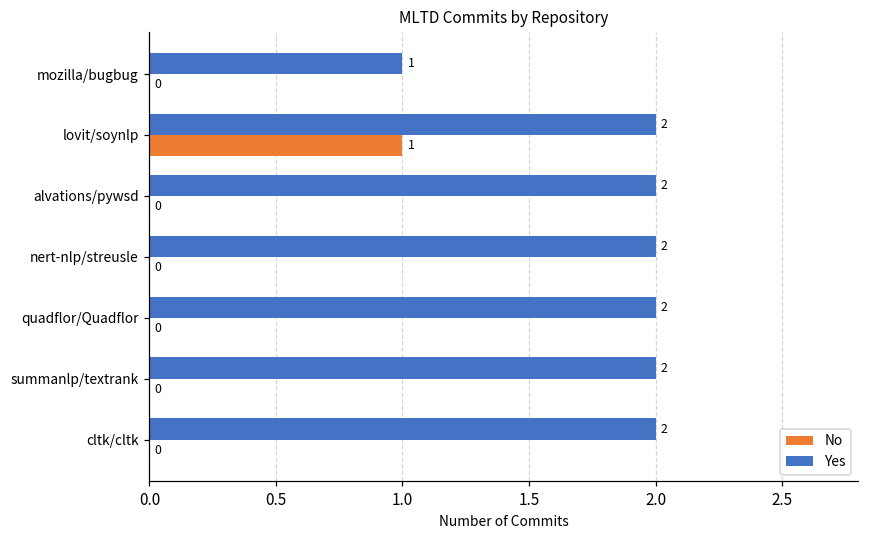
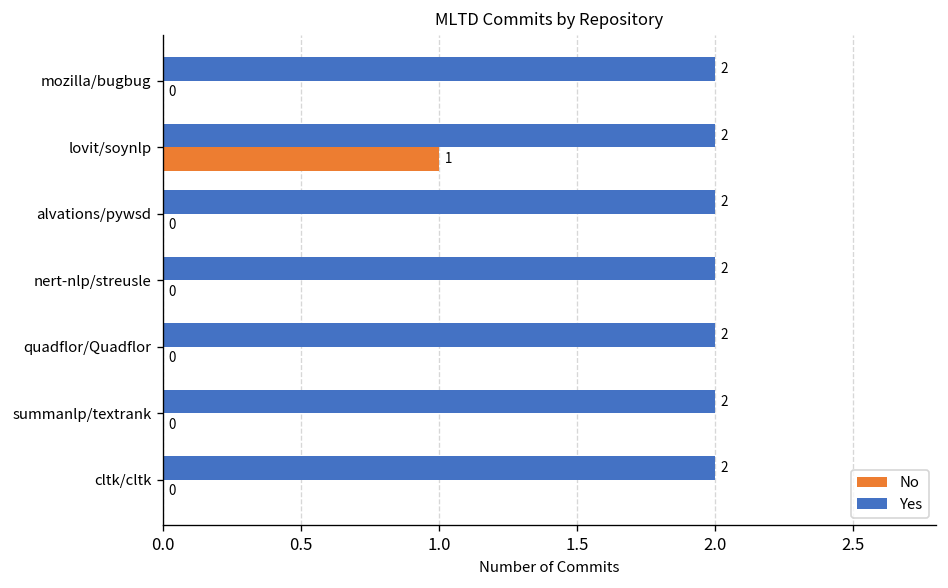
  {
    "No": {
      "mozilla/bugbug": 0,
      "lovit/soynlp": 1,
      "alvations/pywsd": 0,
      "nert-nlp/streusle": 0,
      "quadflor/Quadflor": 0,
      "summanlp/textrank": 0,
      "cltk/cltk": 0
    },
    "Yes": {
-     "mozilla/bugbug": 1,
+     "mozilla/bugbug": 2,
      "lovit/soynlp": 2,
      "alvations/pywsd": 2,
      "nert-nlp/streusle": 2,
      "quadflor/Quadflor": 2,
      "summanlp/textrank": 2,
      "cltk/cltk": 2
    }
  }
